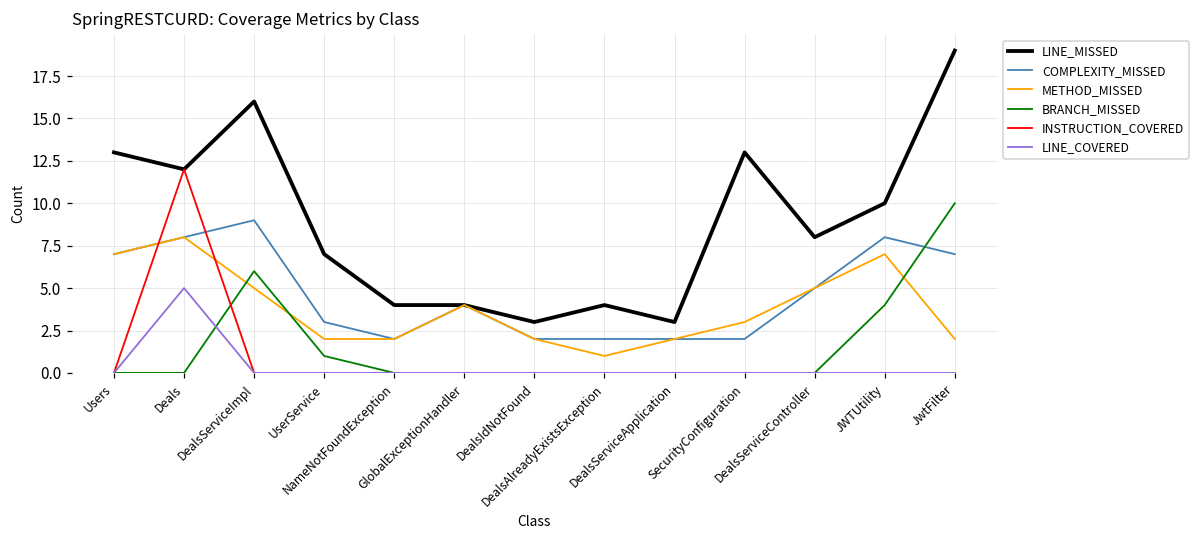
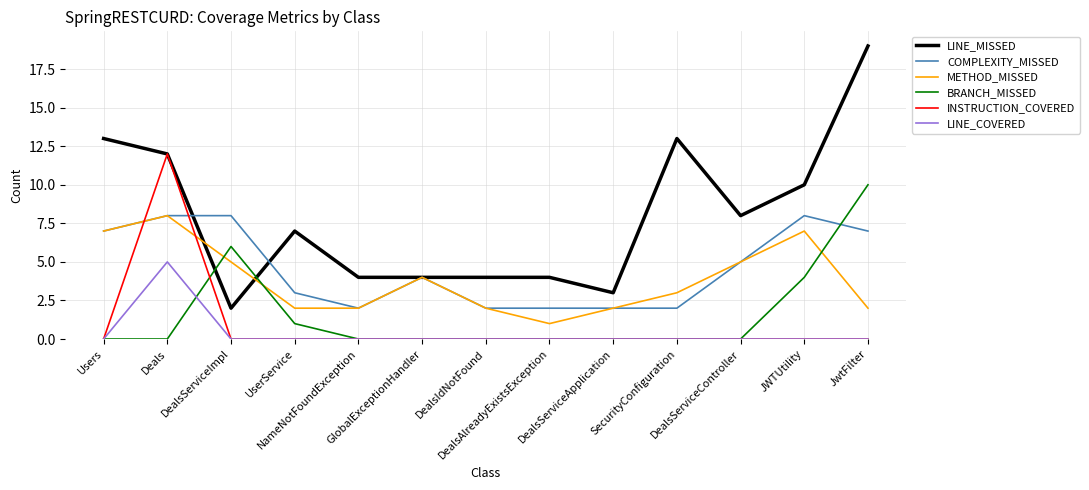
  {
    "LINE_MISSED": {
      "Users": 13,
-     "DealsServiceImpl": 16,
+     "DealsServiceImpl": 2,
      "UserService": 7,
      "NameNotFoundException": 4,
-     "DealsIdNotFound": 3,
+     "DealsIdNotFound": 4,
      "DealsAlreadyExistsException": 4,
      "DealsServiceApplication": 3,
      "SecurityConfiguration": 13,
      "DealsServiceController": 8,
      "JWTUtility": 10,
      "JwtFilter": 19
    },
    "COMPLEXITY_MISSED": {
-     "DealsServiceImpl": 9,
+     "DealsServiceImpl": 8,
      "UserService": 3,
      "DealsAlreadyExistsException": 2,
      "SecurityConfiguration": 2,
      "JWTUtility": 8,
      "JwtFilter": 7
    },
    "METHOD_MISSED": {
      "DealsServiceImpl": 5,
      "UserService": 2,
      "DealsAlreadyExistsException": 1,
      "SecurityConfiguration": 3,
      "JWTUtility": 7,
      "JwtFilter": 2
    },
    "BRANCH_MISSED": {
      "Deals": 0,
      "DealsServiceImpl": 6,
      "UserService": 1,
      "JWTUtility": 4,
      "JwtFilter": 10
    },
    "LINE_COVERED": {
      "Deals": 5
    }
  }
